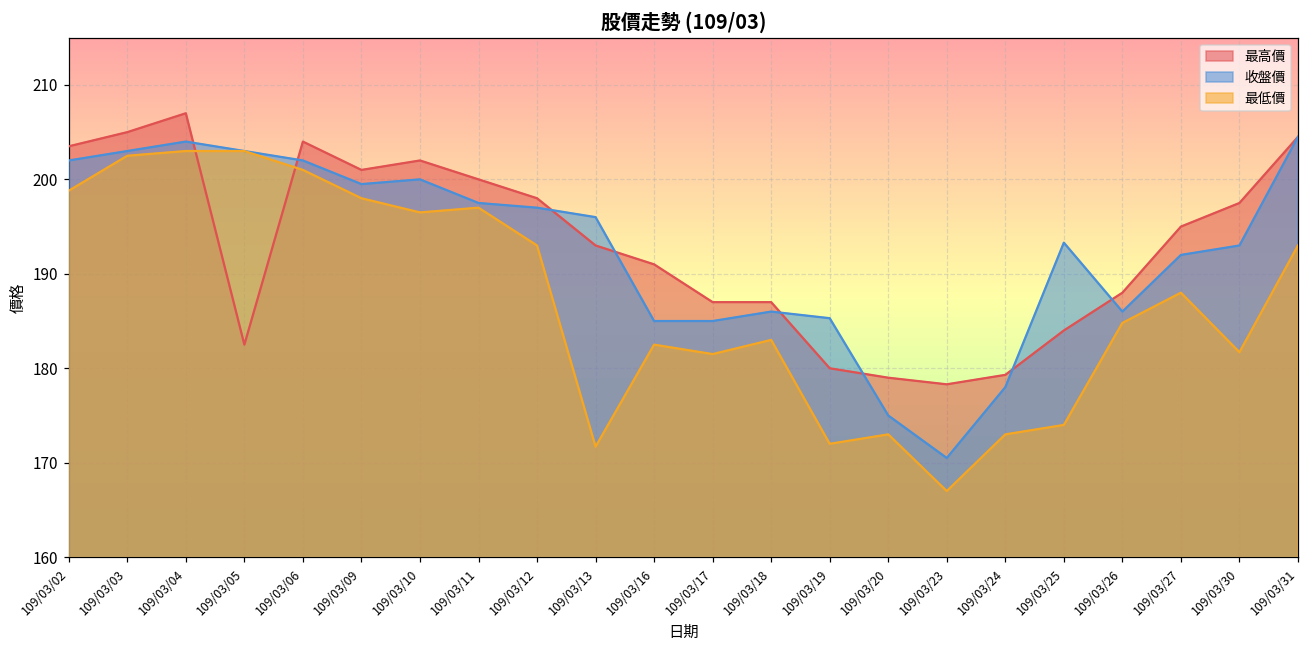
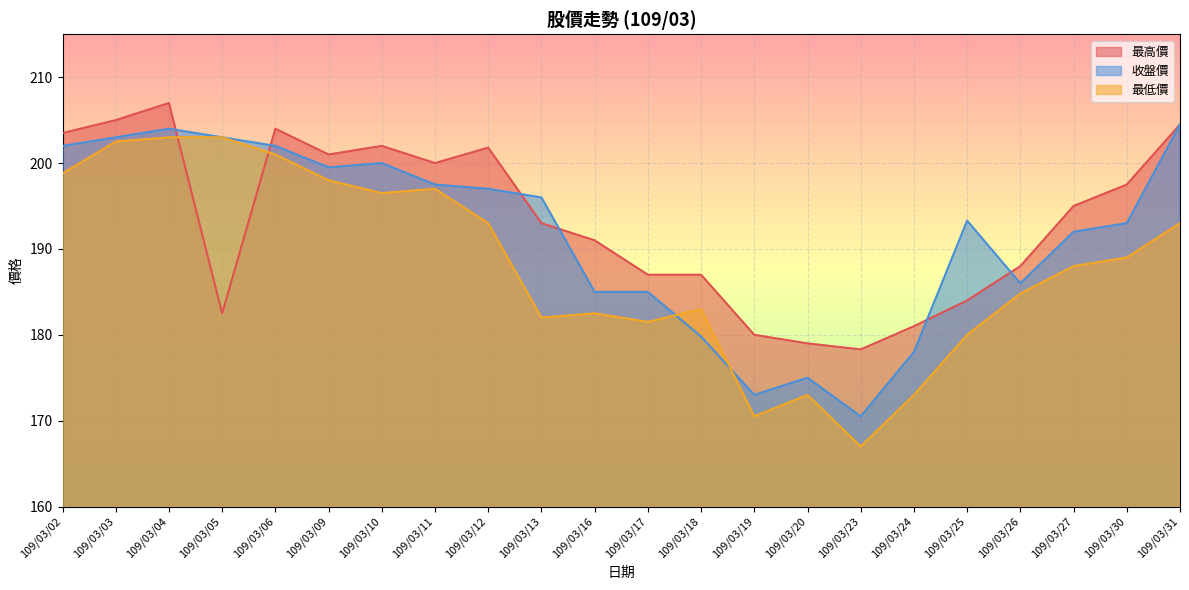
  {
    "最高價": {
      "109/03/02": 204,
      "109/03/03": 205,
      "109/03/04": 207,
      "109/03/05": 183,
      "109/03/06": 204,
      "109/03/09": 201,
      "109/03/10": 202,
      "109/03/11": 200,
-     "109/03/12": 198,
+     "109/03/12": 202,
      "109/03/13": 193,
      "109/03/16": 191,
      "109/03/17": 187,
      "109/03/18": 187,
      "109/03/19": 180,
      "109/03/20": 179,
      "109/03/23": 178,
-     "109/03/24": 179,
+     "109/03/24": 181,
      "109/03/25": 184,
      "109/03/26": 188,
      "109/03/27": 195,
      "109/03/30": 198
    },
    "收盤價": {
      "109/03/02": 202,
      "109/03/03": 203,
      "109/03/04": 204,
      "109/03/06": 202,
      "109/03/09": 200,
      "109/03/10": 200,
      "109/03/11": 198,
      "109/03/12": 197,
      "109/03/13": 196,
      "109/03/16": 185,
      "109/03/17": 185,
-     "109/03/18": 186,
-     "109/03/19": 185,
+     "109/03/18": 180,
+     "109/03/19": 173,
      "109/03/20": 175,
      "109/03/23": 171,
      "109/03/24": 178,
      "109/03/25": 193,
      "109/03/26": 186,
      "109/03/27": 192,
      "109/03/30": 193
    },
    "最低價": {
      "109/03/02": 199,
      "109/03/03": 203,
      "109/03/04": 203,
      "109/03/06": 201,
      "109/03/09": 198,
      "109/03/10": 197,
      "109/03/11": 197,
      "109/03/12": 193,
-     "109/03/13": 172,
+     "109/03/13": 182,
      "109/03/16": 183,
      "109/03/17": 182,
      "109/03/18": 183,
-     "109/03/19": 172,
+     "109/03/19": 171,
      "109/03/20": 173,
      "109/03/23": 167,
      "109/03/24": 173,
-     "109/03/25": 174,
+     "109/03/25": 180,
      "109/03/26": 185,
      "109/03/27": 188,
-     "109/03/30": 182,
+     "109/03/30": 189,
      "109/03/31": 193
    }
  }
